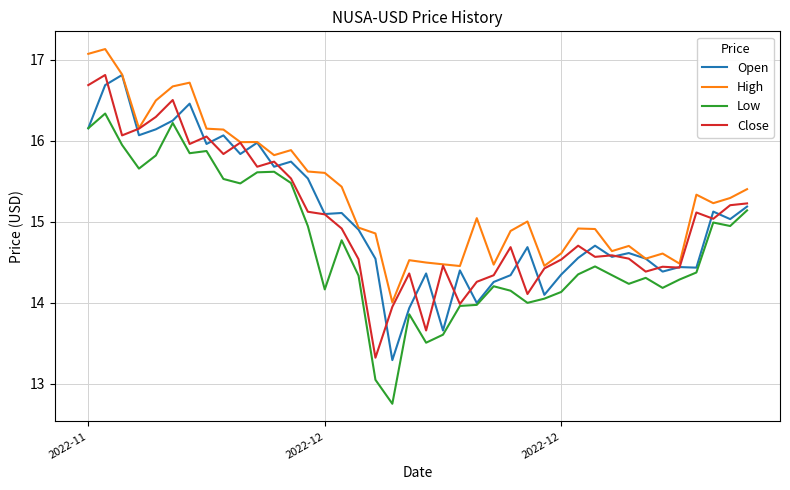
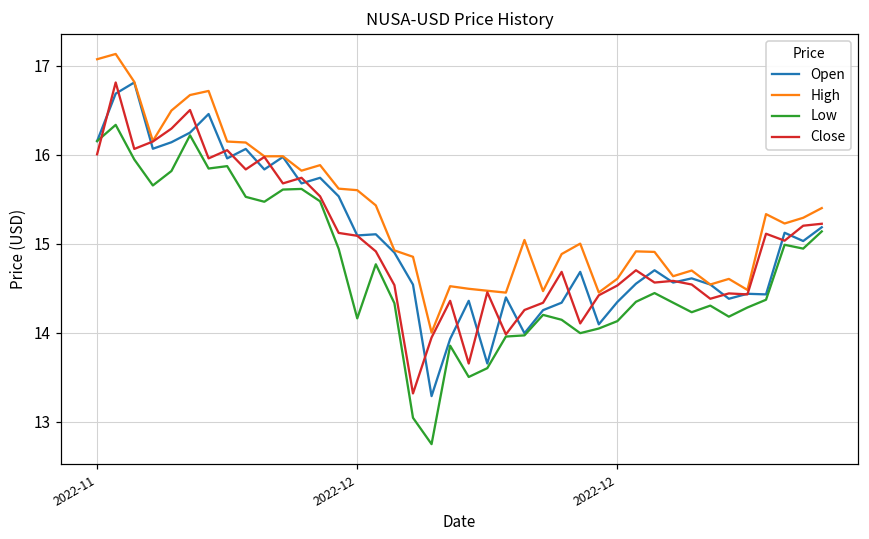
  {
    "High": {
      "2022-11": 17.1
    },
    "Close": {
-     "2022-11": 16.7
+     "2022-11": 16.0
    }
  }
